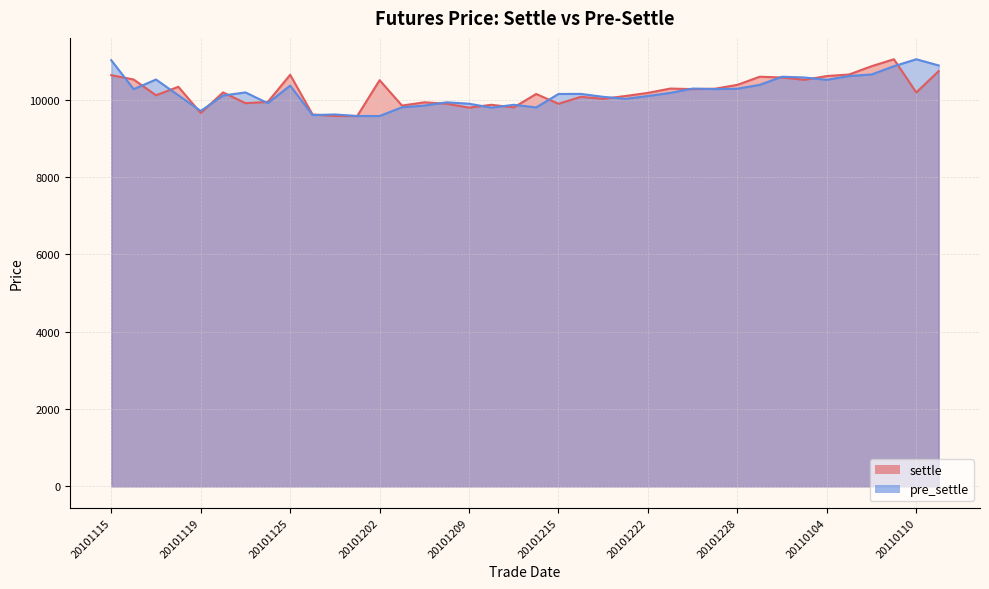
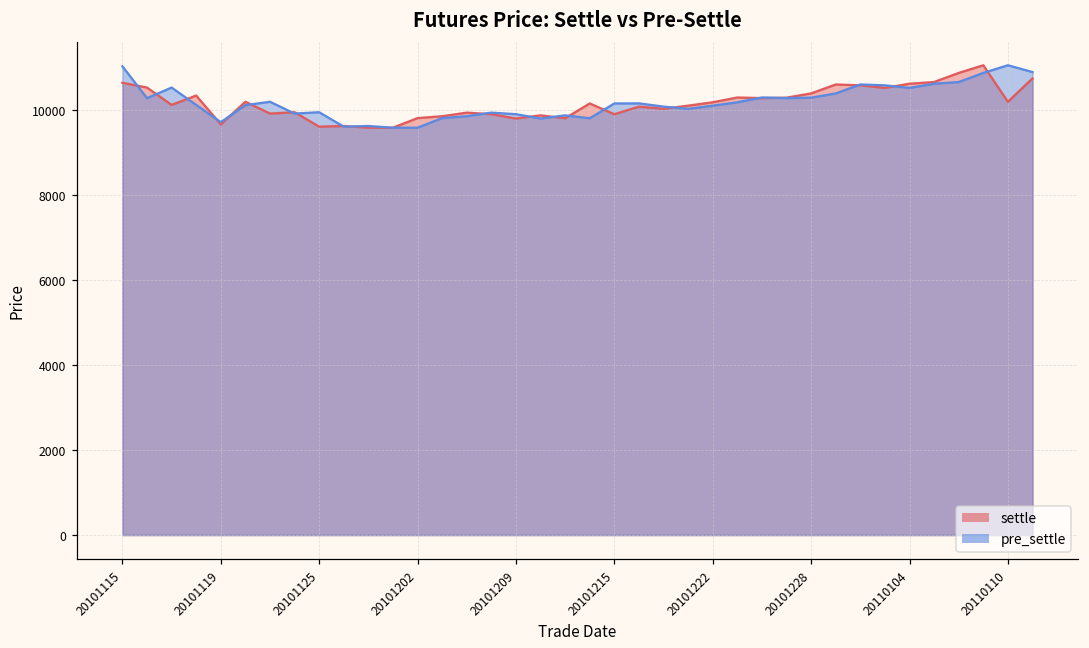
  {
    "settle": {
      "20101115": 10600,
-     "20101125": 10600,
-     "20101202": 10500,
+     "20101125": 9600,
+     "20101202": 9800,
      "20101209": 9800,
      "20101215": 9900,
      "20101222": 10200,
      "20101228": 10400,
      "20110104": 10600,
      "20110110": 10200
    },
    "pre_settle": {
      "20101115": 11000,
-     "20101125": 10400,
+     "20101125": 9900,
      "20101202": 9600,
      "20101209": 9900,
      "20101215": 10100,
      "20101222": 10100,
      "20101228": 10300,
      "20110104": 10500,
      "20110110": 11000
    }
  }
